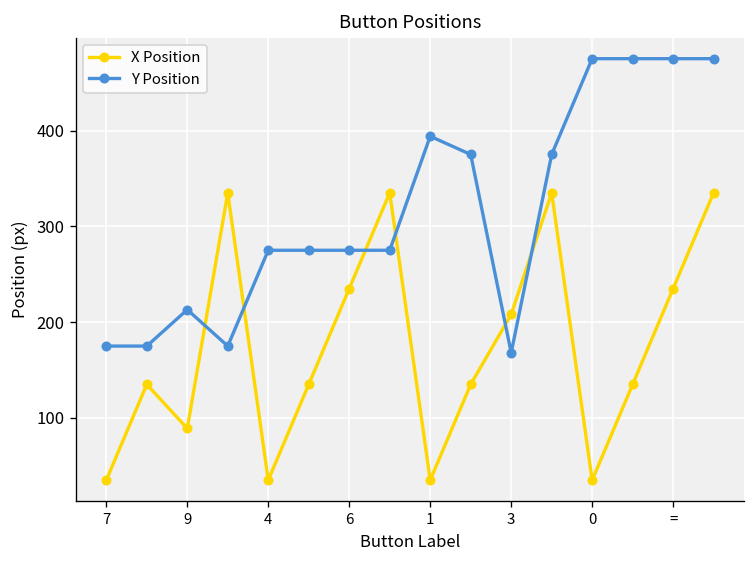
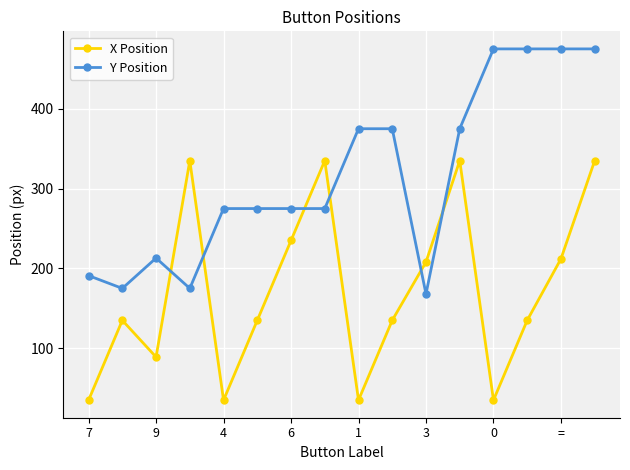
  {
    "X Position": {
      "7": 40,
      "9": 90,
      "1": 40,
      "3": 210,
      "0": 40,
-     "=": 240
+     "=": 210
    },
    "Y Position": {
-     "7": 180,
+     "7": 190,
      "9": 210,
-     "1": 390,
+     "1": 380,
      "3": 170,
      "0": 480,
      "=": 480
    }
  }
